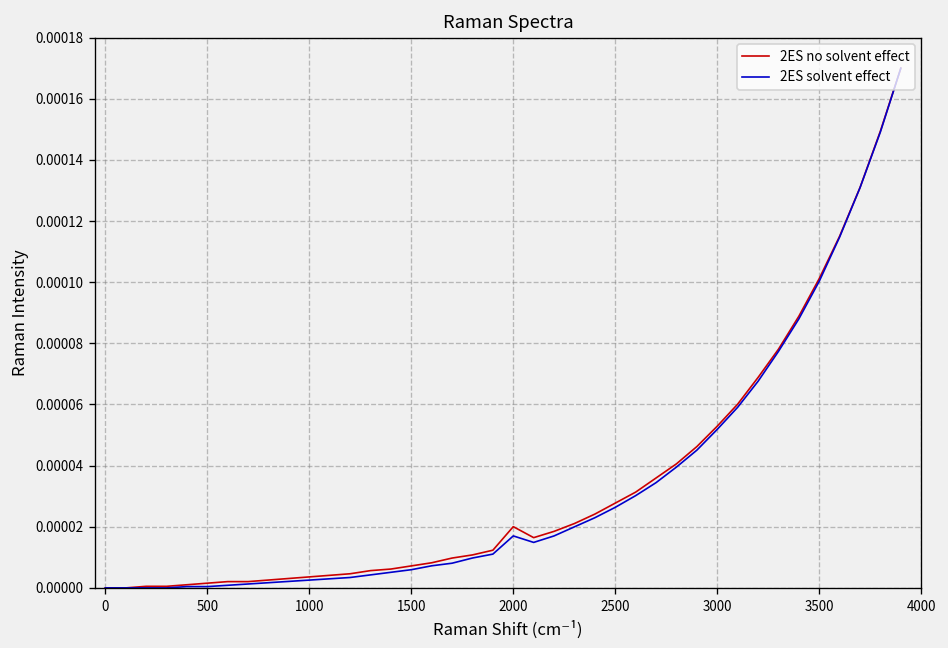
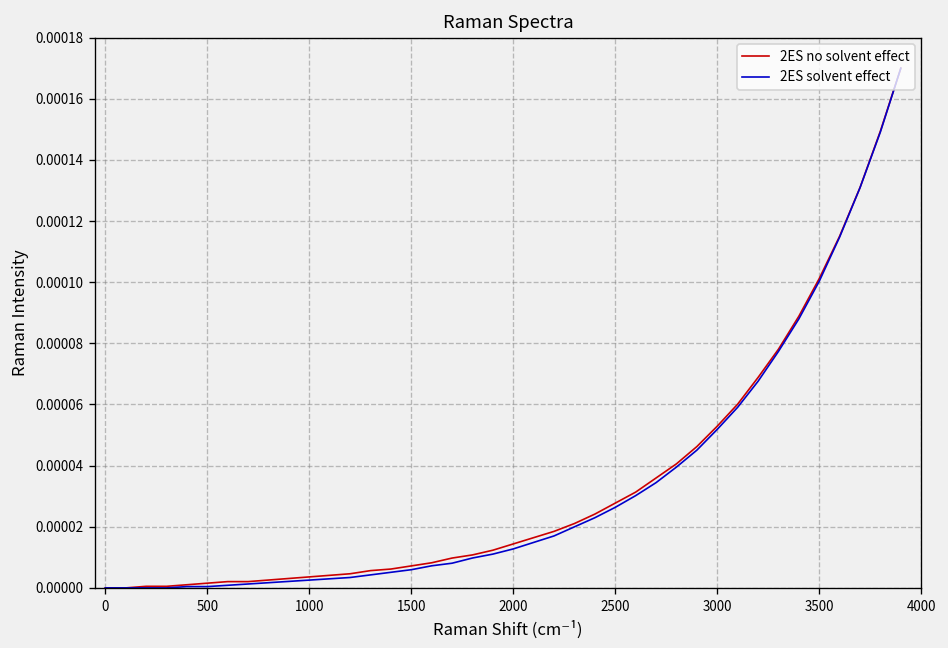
  {
    "2ES no solvent effect": {
      "500": 0.000002,
      "1000": 0.000004,
      "1500": 0.000007,
-     "2000": 0.000020,
+     "2000": 0.000014,
      "2500": 0.000028,
      "3000": 0.000053
    },
    "2ES solvent effect": {
      "500": 0.000000,
      "1000": 0.000003,
      "1500": 0.000006,
-     "2000": 0.000017,
+     "2000": 0.000013,
      "2500": 0.000026,
      "3000": 0.000052
    }
  }
